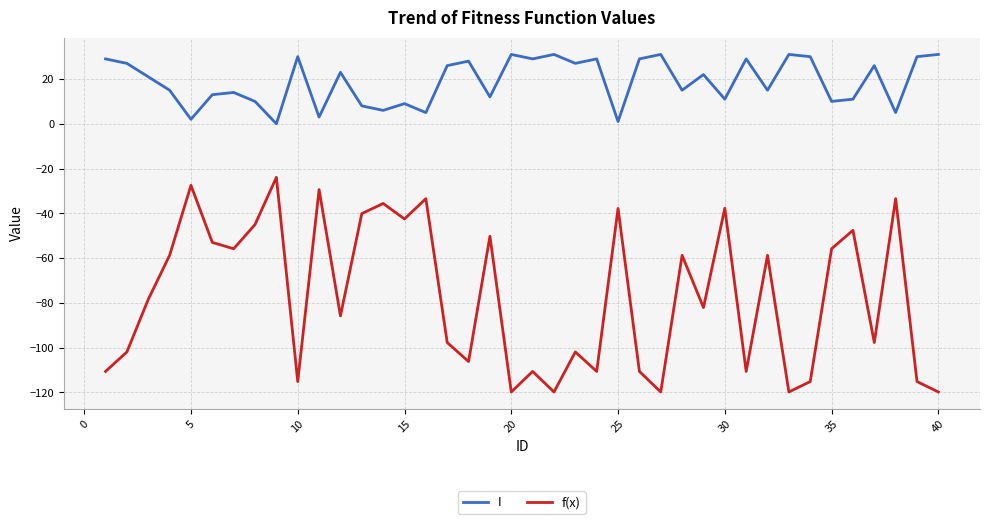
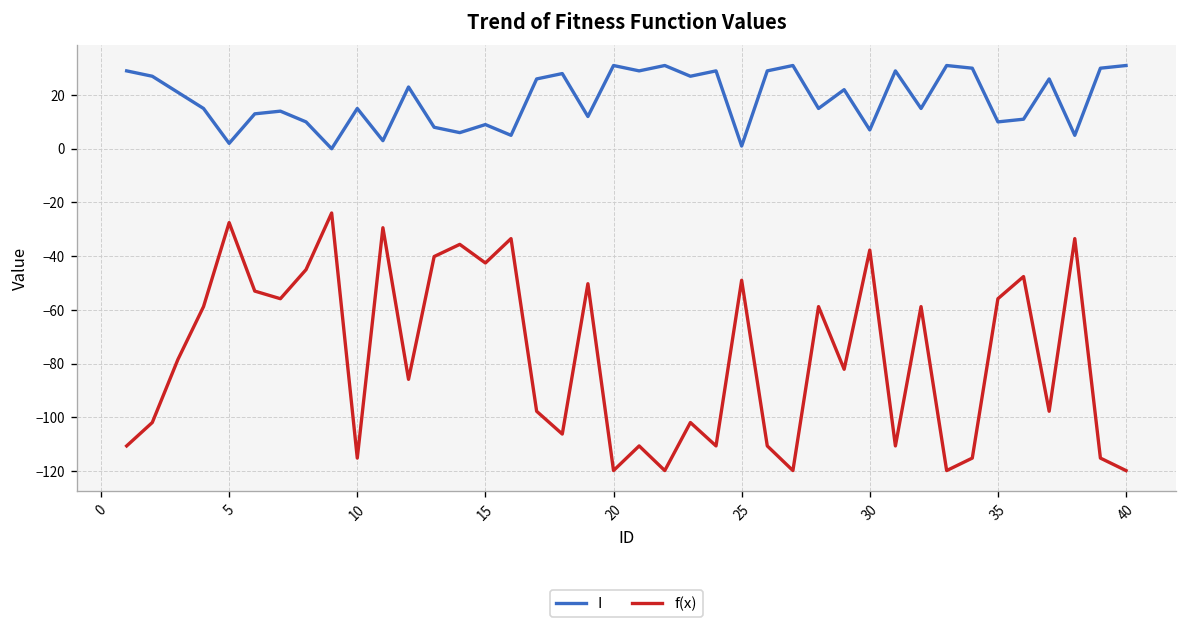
  {
    "I": {
      "5": 2,
-     "10": 30,
+     "10": 15,
      "15": 9,
      "20": 31,
      "25": 1,
-     "30": 11,
+     "30": 7,
      "35": 10,
      "40": 31
    },
    "f(x)": {
      "5": -28,
      "10": -115,
      "15": -43,
      "20": -120,
-     "25": -38,
+     "25": -49,
      "30": -38,
      "35": -56,
      "40": -120
    }
  }
